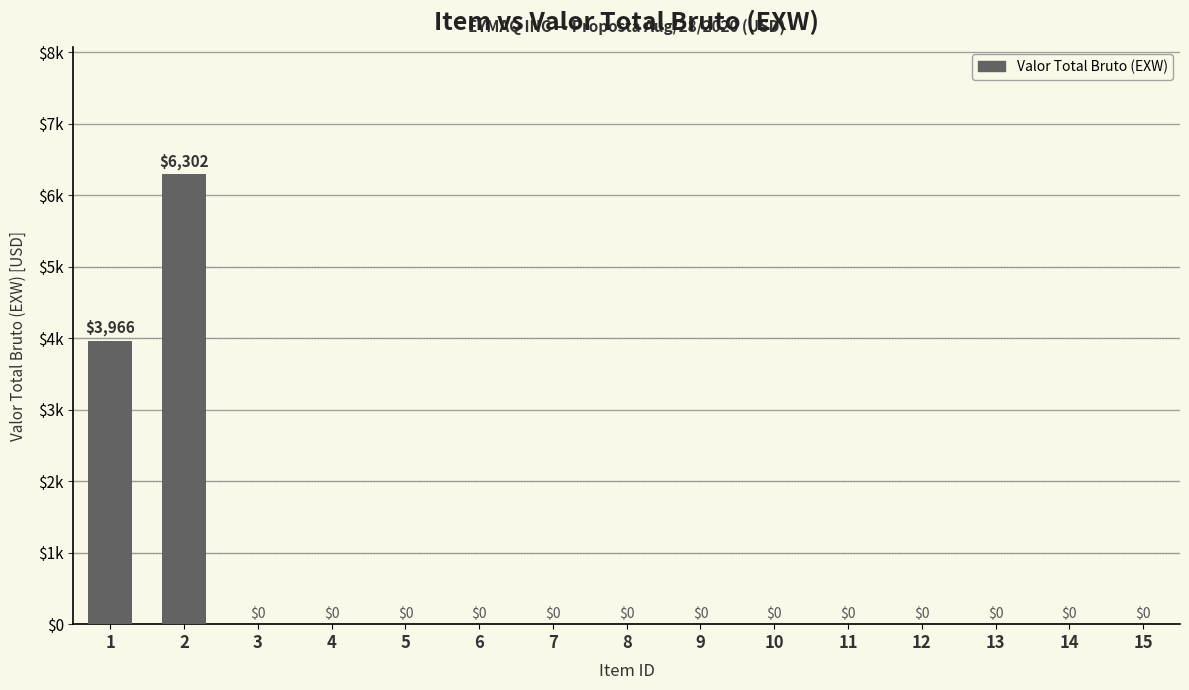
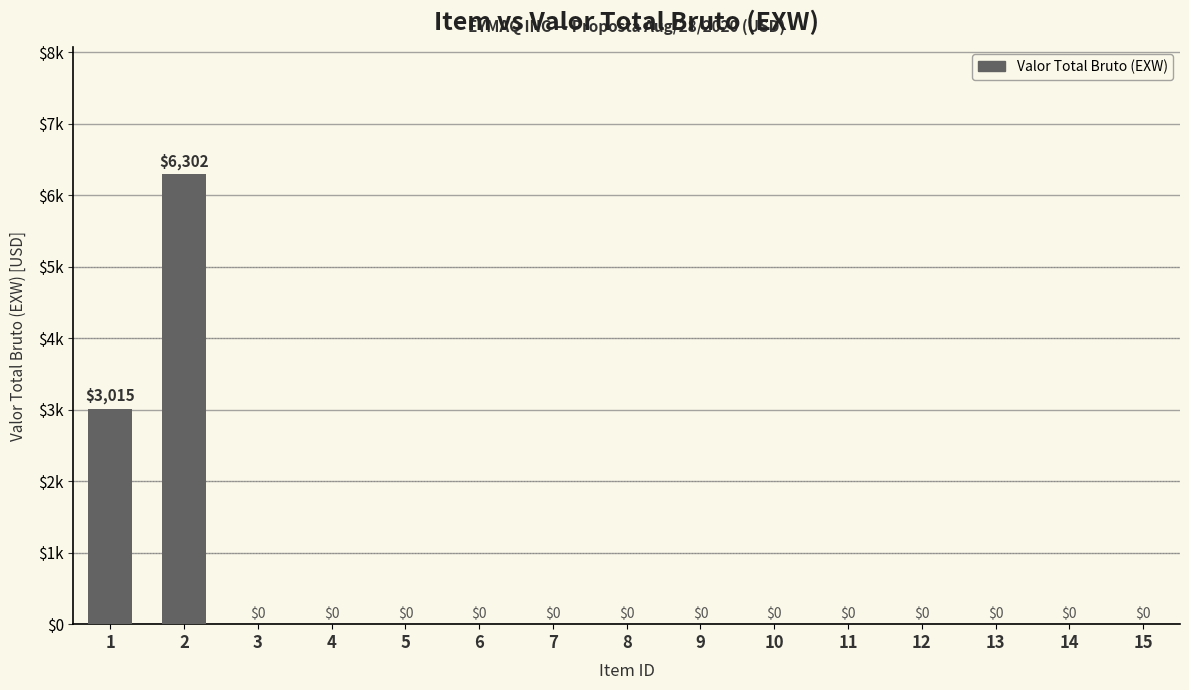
  {
-   "1": "$3,966",
+   "1": "$3,015",
    "2": "$6,302",
    "3": "$0",
    "4": "$0",
    "5": "$0",
    "6": "$0",
    "7": "$0",
    "8": "$0",
    "9": "$0",
    "10": "$0",
    "11": "$0",
    "12": "$0",
    "13": "$0",
    "14": "$0",
    "15": "$0"
  }
